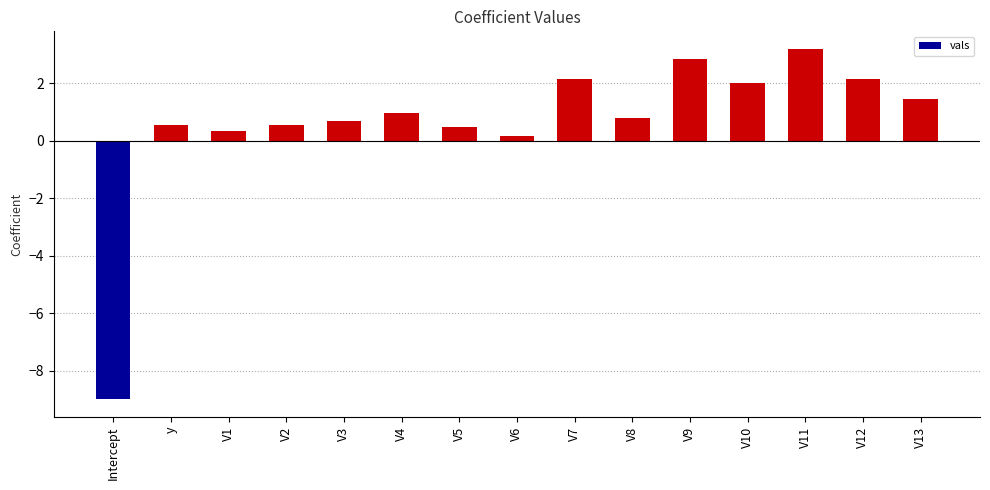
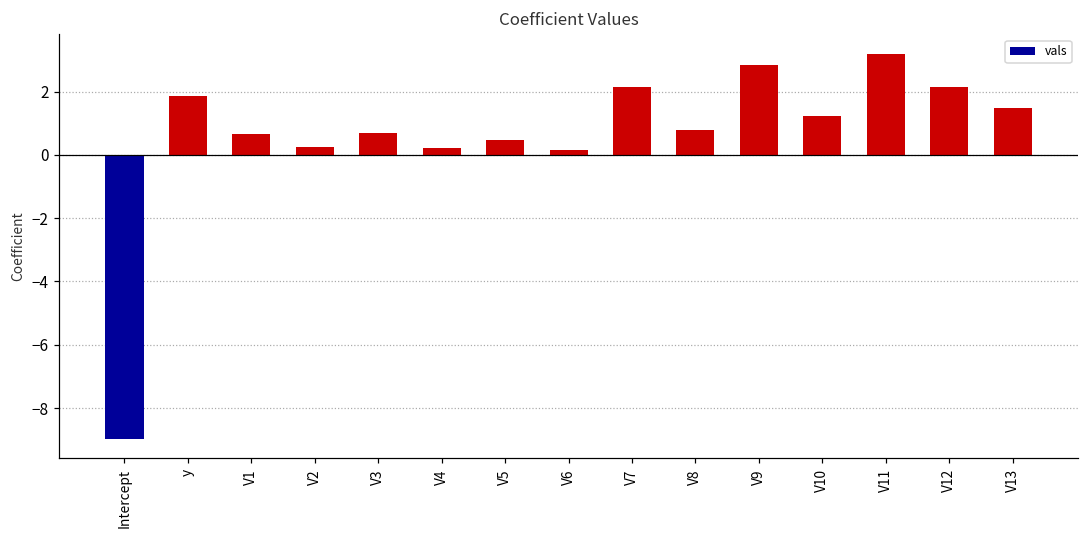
  {
    "Intercept": -9.0,
-   "y": 0.5,
-   "V1": 0.3,
-   "V2": 0.6,
+   "y": 1.9,
+   "V1": 0.7,
+   "V2": 0.3,
    "V3": 0.7,
-   "V4": 1.0,
+   "V4": 0.2,
    "V5": 0.5,
    "V6": 0.2,
    "V7": 2.1,
    "V8": 0.8,
    "V9": 2.8,
-   "V10": 2.0,
+   "V10": 1.2,
    "V11": 3.2,
    "V12": 2.1,
    "V13": 1.5
  }
